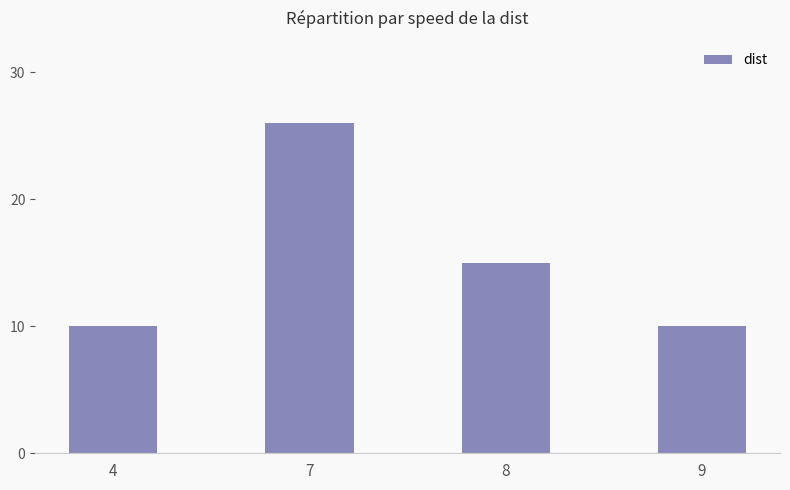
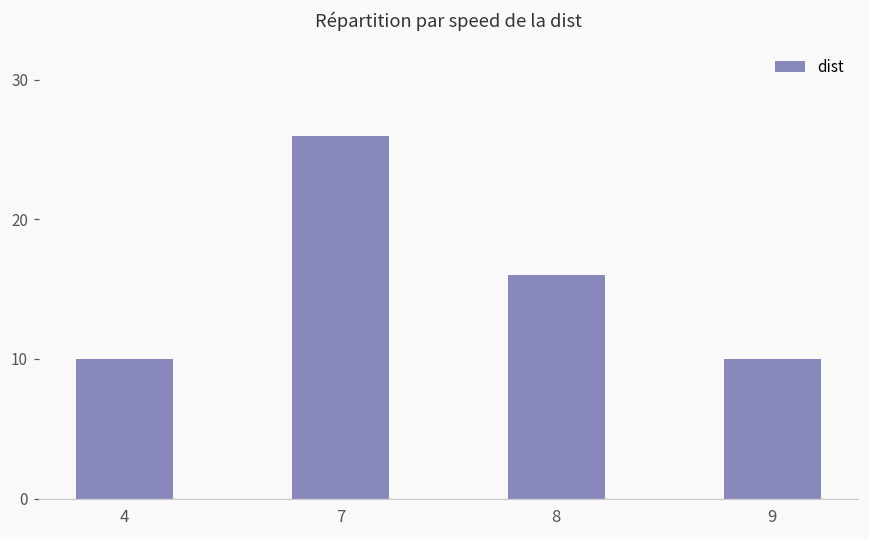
  {
    "4": 10,
    "7": 26,
-   "8": 15,
+   "8": 16,
    "9": 10
  }
